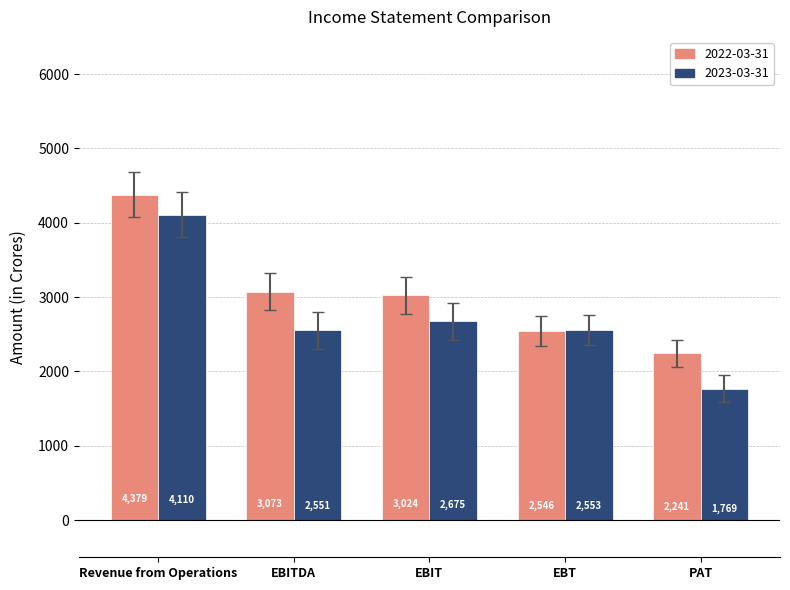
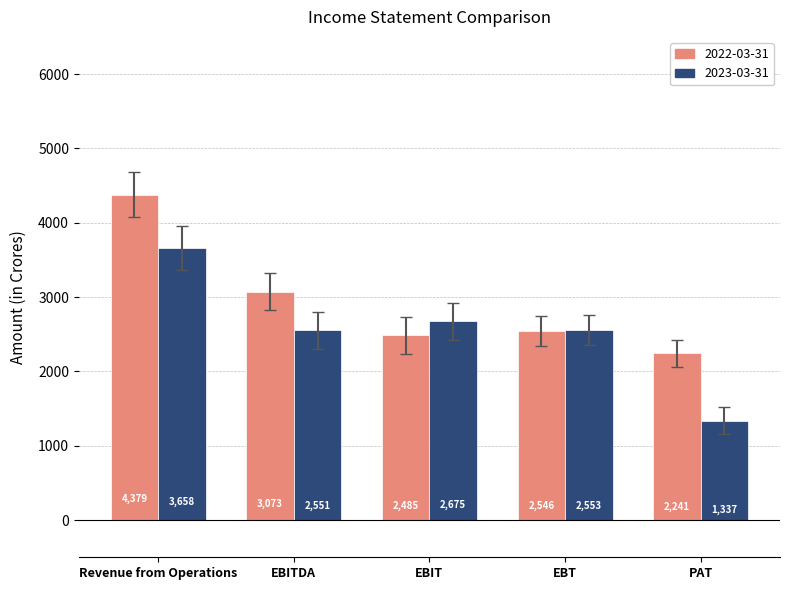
  {
    "2022-03-31": {
      "Revenue from Operations": "4,379",
      "EBITDA": "3,073",
-     "EBIT": "3,024",
+     "EBIT": "2,485",
      "EBT": "2,546",
      "PAT": "2,241"
    },
    "2023-03-31": {
-     "Revenue from Operations": "4,110",
+     "Revenue from Operations": "3,658",
      "EBITDA": "2,551",
      "EBIT": "2,675",
      "EBT": "2,553",
-     "PAT": "1,769"
+     "PAT": "1,337"
    }
  }
